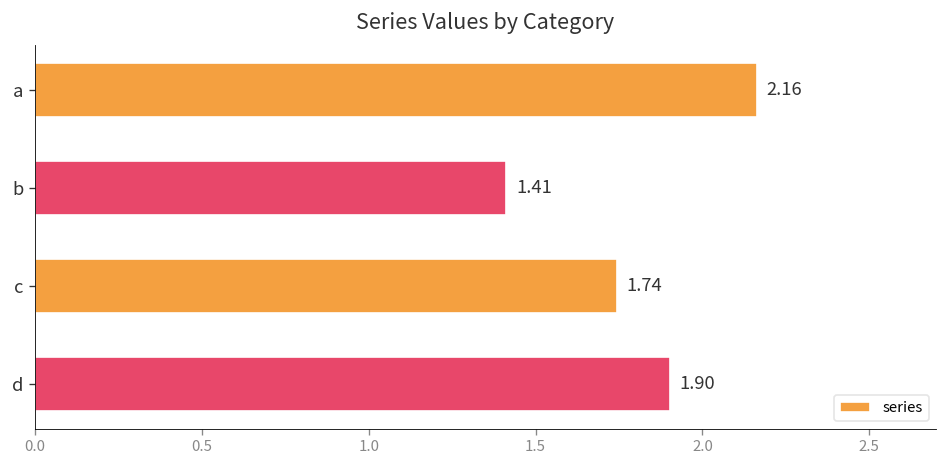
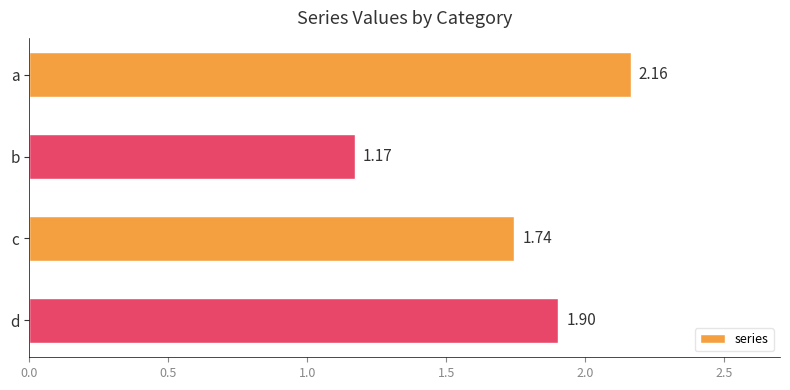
  {
    "a": 2.16,
-   "b": 1.41,
+   "b": 1.17,
    "c": 1.74,
    "d": 1.90
  }
